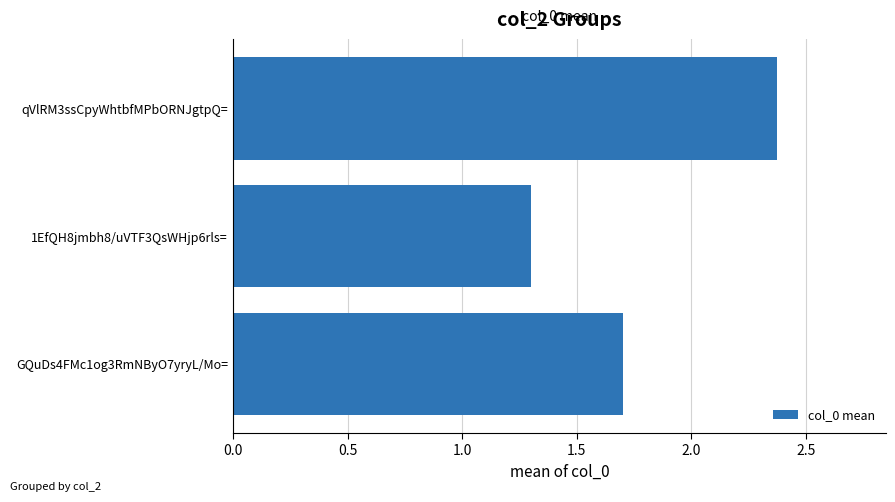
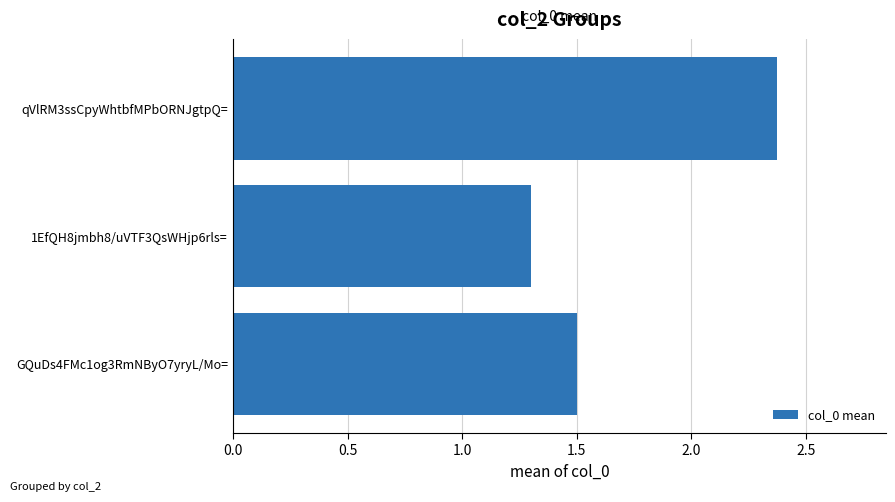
  {
    "qVlRM3ssCpyWhtbfMPbORNJgtpQ=": 2.38,
    "1EfQH8jmbh8/uVTF3QsWHjp6rls=": 1.3,
-   "GQuDs4FMc1og3RmNByO7yryL/Mo=": 1.7
+   "GQuDs4FMc1og3RmNByO7yryL/Mo=": 1.5
  }
